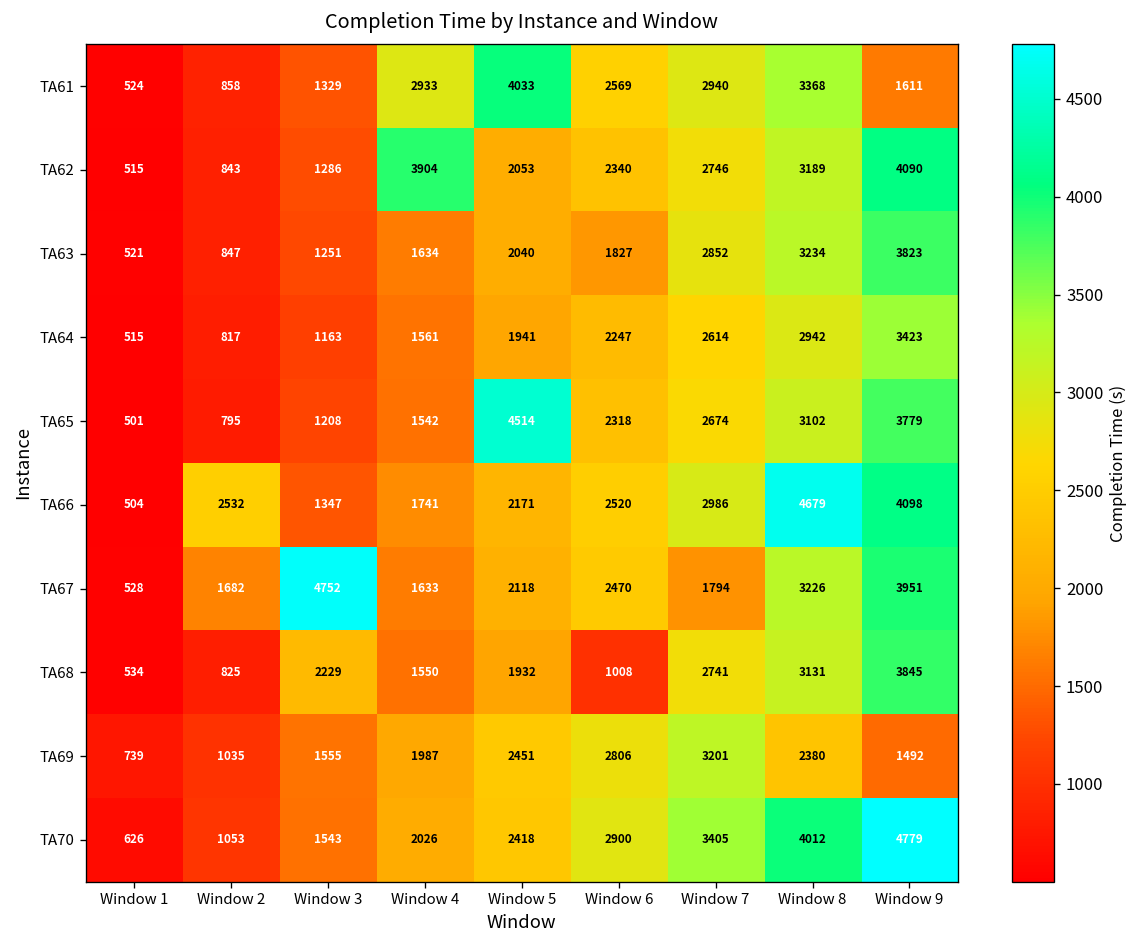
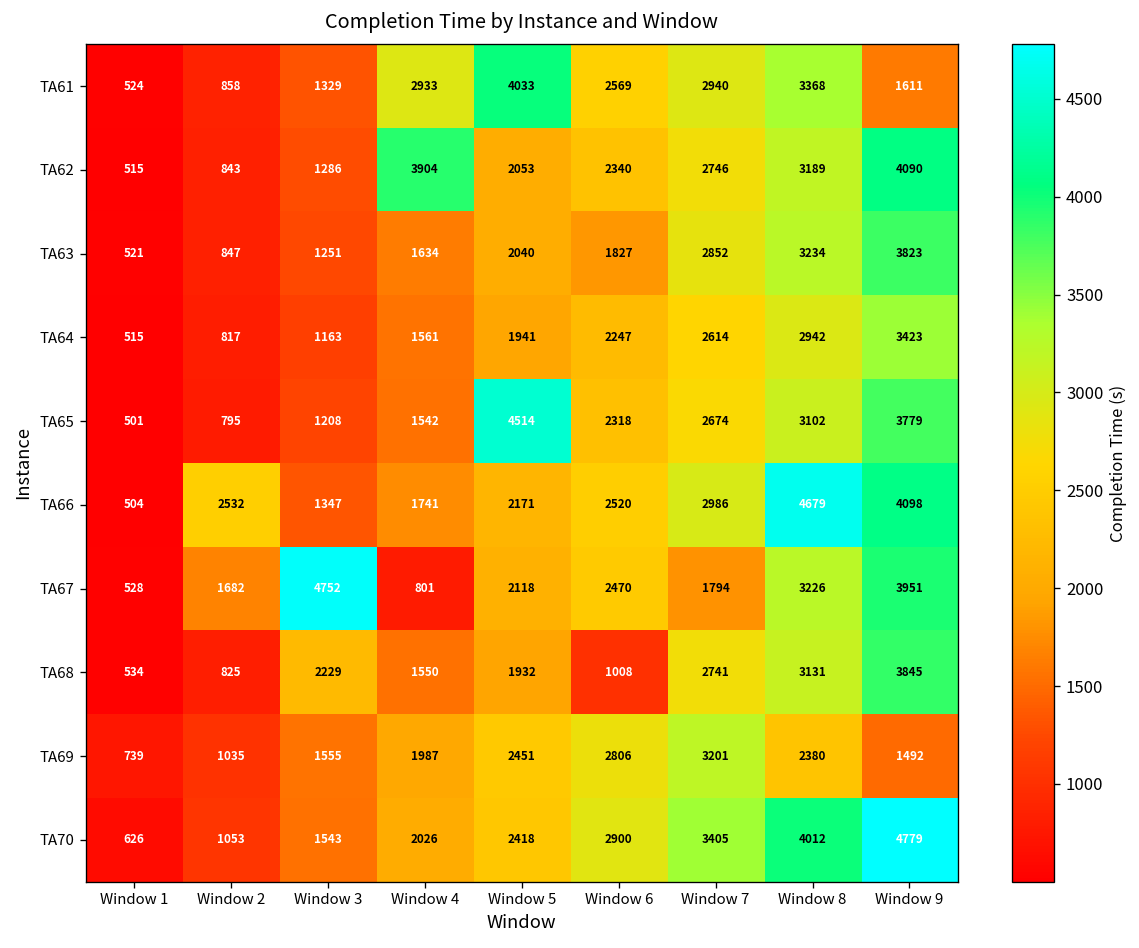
  {
    "TA61": {
      "Window 1": 524,
      "Window 2": 858,
      "Window 3": 1329,
      "Window 4": 2933,
      "Window 5": 4033,
      "Window 6": 2569,
      "Window 7": 2940,
      "Window 8": 3368,
      "Window 9": 1611
    },
    "TA62": {
      "Window 1": 515,
      "Window 2": 843,
      "Window 3": 1286,
      "Window 4": 3904,
      "Window 5": 2053,
      "Window 6": 2340,
      "Window 7": 2746,
      "Window 8": 3189,
      "Window 9": 4090
    },
    "TA63": {
      "Window 1": 521,
      "Window 2": 847,
      "Window 3": 1251,
      "Window 4": 1634,
      "Window 5": 2040,
      "Window 6": 1827,
      "Window 7": 2852,
      "Window 8": 3234,
      "Window 9": 3823
    },
    "TA64": {
      "Window 1": 515,
      "Window 2": 817,
      "Window 3": 1163,
      "Window 4": 1561,
      "Window 5": 1941,
      "Window 6": 2247,
      "Window 7": 2614,
      "Window 8": 2942,
      "Window 9": 3423
    },
    "TA65": {
      "Window 1": 501,
      "Window 2": 795,
      "Window 3": 1208,
      "Window 4": 1542,
      "Window 5": 4514,
      "Window 6": 2318,
      "Window 7": 2674,
      "Window 8": 3102,
      "Window 9": 3779
    },
    "TA66": {
      "Window 1": 504,
      "Window 2": 2532,
      "Window 3": 1347,
      "Window 4": 1741,
      "Window 5": 2171,
      "Window 6": 2520,
      "Window 7": 2986,
      "Window 8": 4679,
      "Window 9": 4098
    },
    "TA67": {
      "Window 1": 528,
      "Window 2": 1682,
      "Window 3": 4752,
-     "Window 4": 1633,
+     "Window 4": 801,
      "Window 5": 2118,
      "Window 6": 2470,
      "Window 7": 1794,
      "Window 8": 3226,
      "Window 9": 3951
    },
    "TA68": {
      "Window 1": 534,
      "Window 2": 825,
      "Window 3": 2229,
      "Window 4": 1550,
      "Window 5": 1932,
      "Window 6": 1008,
      "Window 7": 2741,
      "Window 8": 3131,
      "Window 9": 3845
    },
    "TA69": {
      "Window 1": 739,
      "Window 2": 1035,
      "Window 3": 1555,
      "Window 4": 1987,
      "Window 5": 2451,
      "Window 6": 2806,
      "Window 7": 3201,
      "Window 8": 2380,
      "Window 9": 1492
    },
    "TA70": {
      "Window 1": 626,
      "Window 2": 1053,
      "Window 3": 1543,
      "Window 4": 2026,
      "Window 5": 2418,
      "Window 6": 2900,
      "Window 7": 3405,
      "Window 8": 4012,
      "Window 9": 4779
    }
  }
